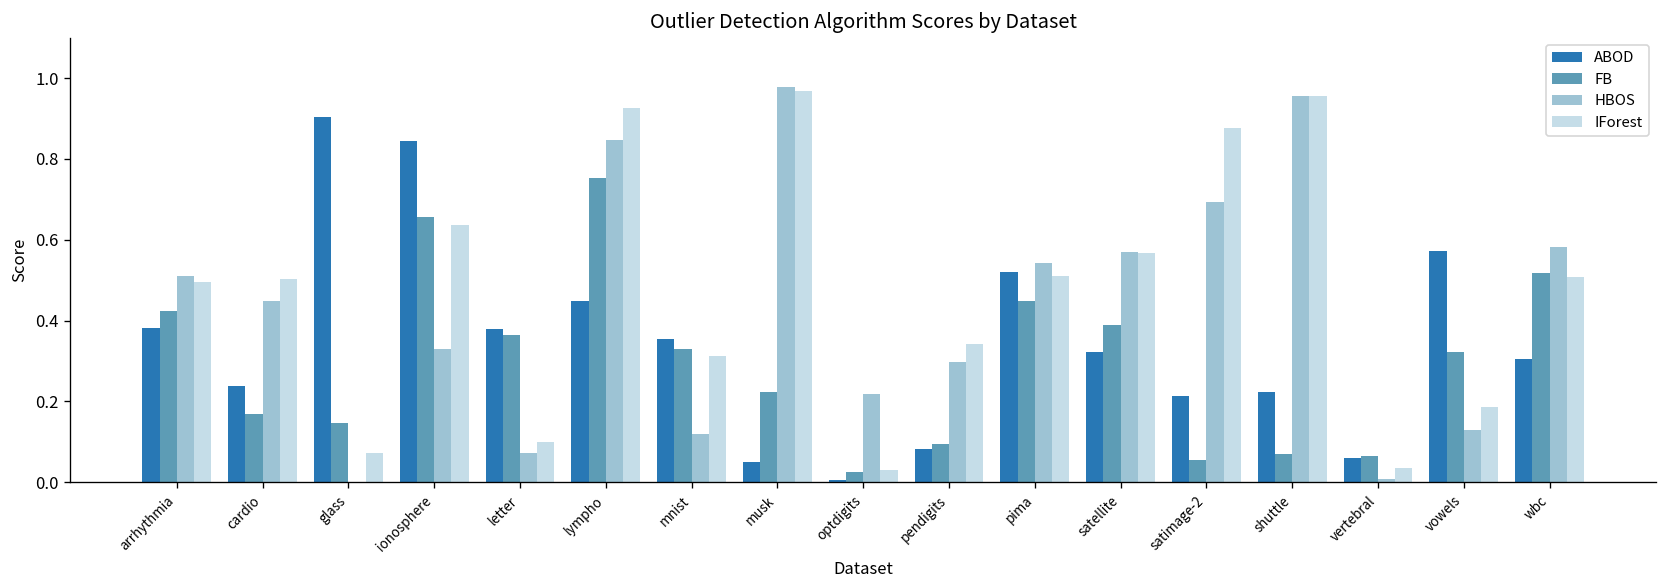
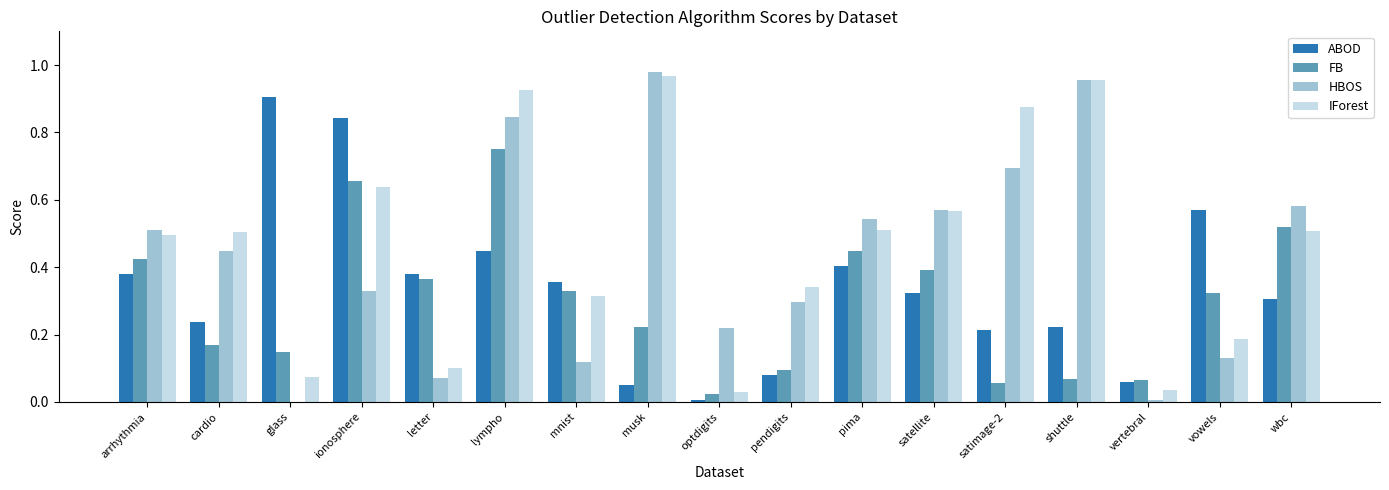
  {
    "ABOD": {
      "arrhythmia": 0.38,
      "cardio": 0.24,
      "glass": 0.90,
      "ionosphere": 0.84,
      "letter": 0.38,
      "lympho": 0.45,
      "mnist": 0.36,
      "musk": 0.05,
      "pendigits": 0.08,
-     "pima": 0.52,
+     "pima": 0.40,
      "satellite": 0.32,
      "satimage-2": 0.21,
      "shuttle": 0.22,
      "vertebral": 0.06,
      "vowels": 0.57,
      "wbc": 0.31
    },
    "FB": {
      "arrhythmia": 0.42,
      "cardio": 0.17,
      "glass": 0.15,
      "ionosphere": 0.66,
      "letter": 0.36,
      "lympho": 0.75,
      "mnist": 0.33,
      "musk": 0.22,
      "optdigits": 0.02,
      "pendigits": 0.10,
      "pima": 0.45,
      "satellite": 0.39,
      "satimage-2": 0.06,
      "shuttle": 0.07,
      "vertebral": 0.06,
      "vowels": 0.32,
      "wbc": 0.52
    }
  }
